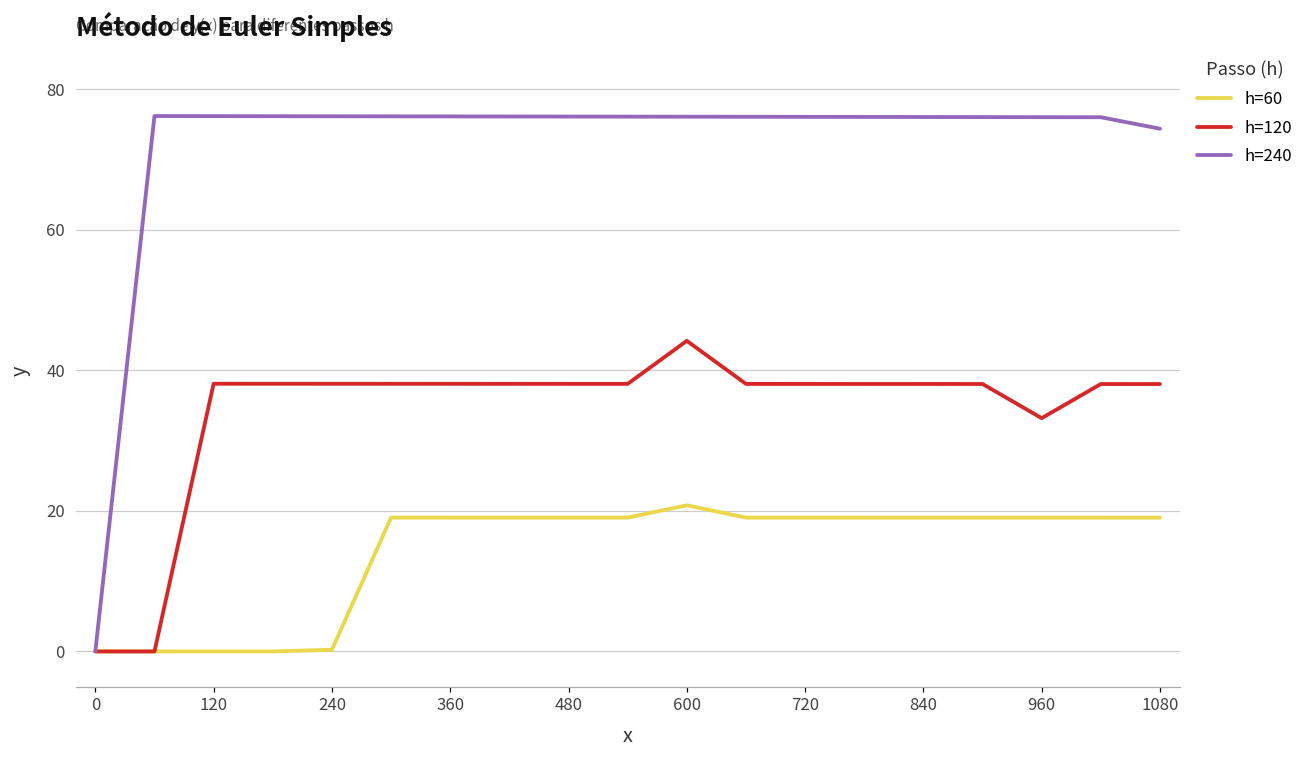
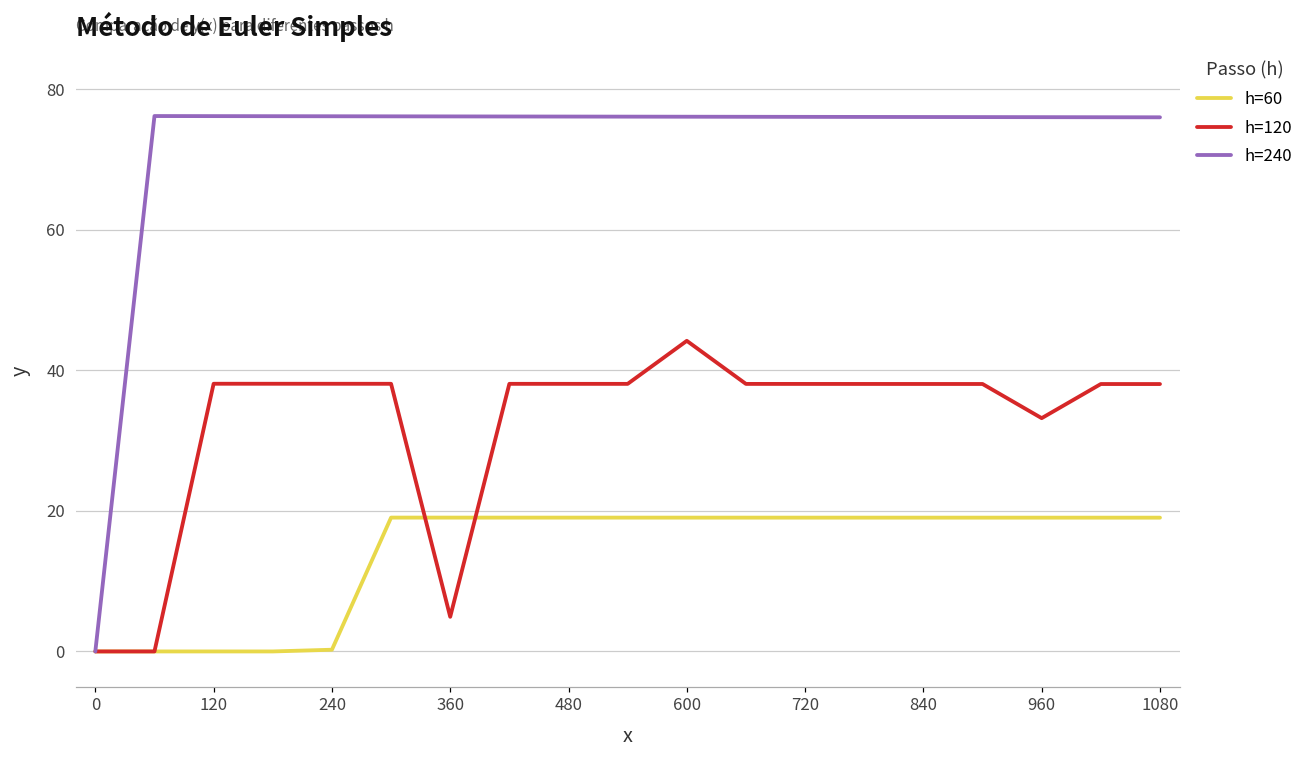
  {
    "h=60": {
      "120": 0,
      "240": 0,
      "360": 19,
      "480": 19,
-     "600": 21,
+     "600": 19,
      "720": 19,
      "840": 19,
      "960": 19,
      "1080": 19
    },
    "h=120": {
      "120": 38,
      "240": 38,
-     "360": 38,
+     "360": 5,
      "480": 38,
      "600": 44,
      "720": 38,
      "840": 38,
      "960": 33,
      "1080": 38
    },
    "h=240": {
      "120": 76,
      "240": 76,
      "360": 76,
      "480": 76,
      "600": 76,
      "720": 76,
      "840": 76,
      "960": 76,
-     "1080": 74
+     "1080": 76
    }
  }
